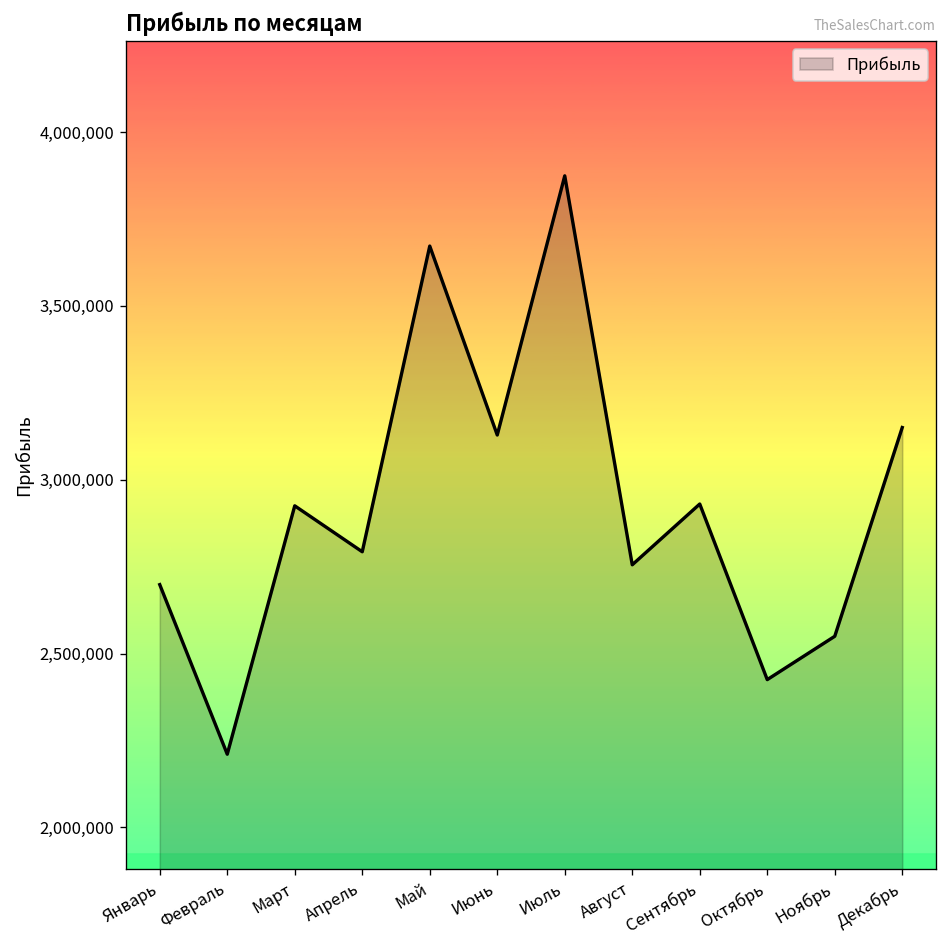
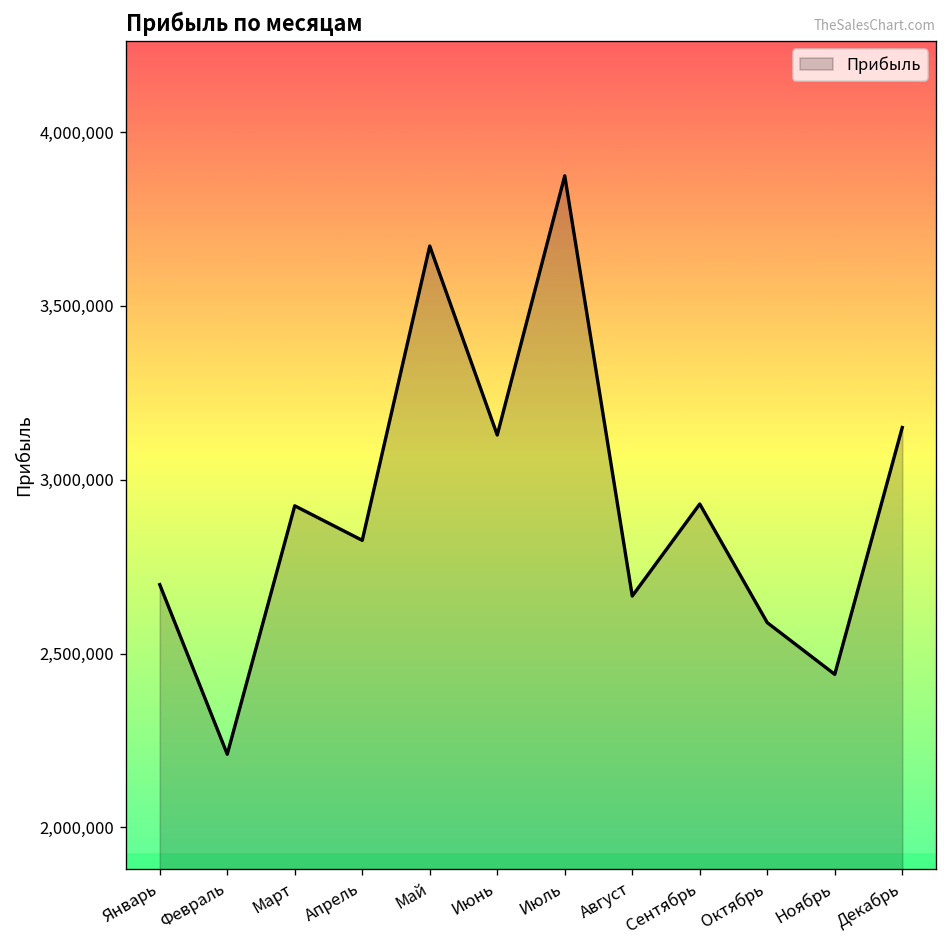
  {
    "Январь": "2,700,000",
    "Февраль": "2,210,000",
    "Март": "2,920,000",
-   "Апрель": "2,790,000",
+   "Апрель": "2,830,000",
    "Май": "3,670,000",
    "Июнь": "3,130,000",
    "Июль": "3,870,000",
-   "Август": "2,760,000",
+   "Август": "2,670,000",
    "Сентябрь": "2,930,000",
-   "Октябрь": "2,420,000",
-   "Ноябрь": "2,550,000",
+   "Октябрь": "2,590,000",
+   "Ноябрь": "2,440,000",
    "Декабрь": "3,150,000"
  }
